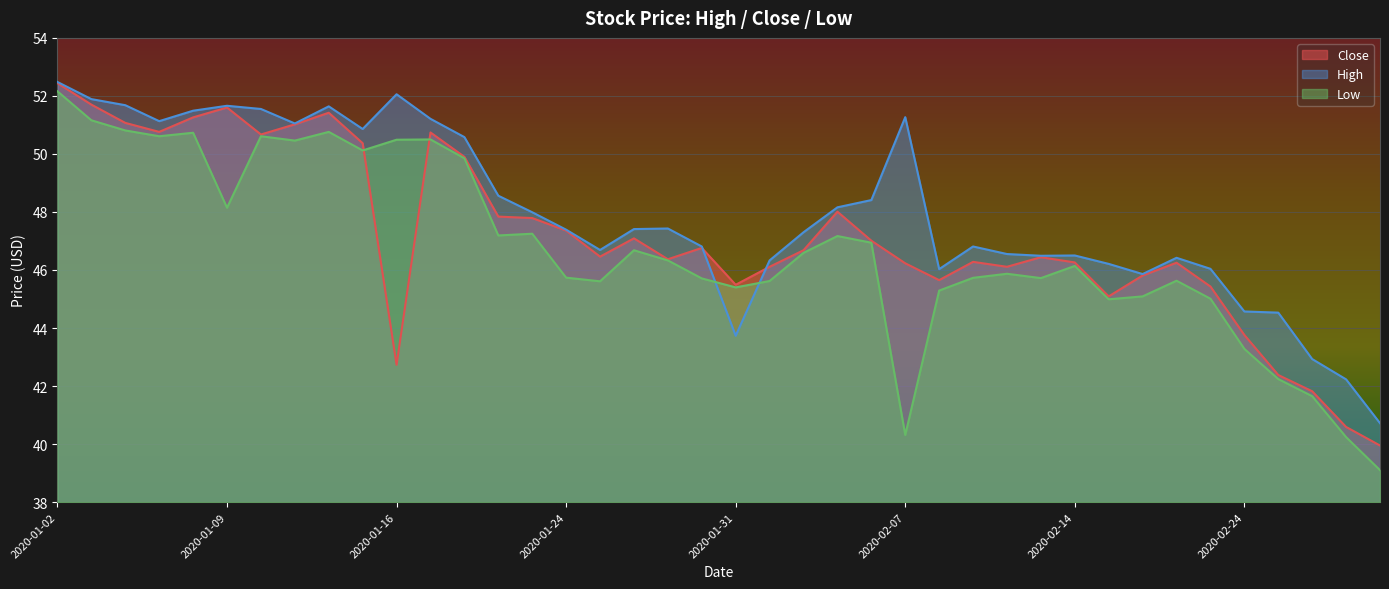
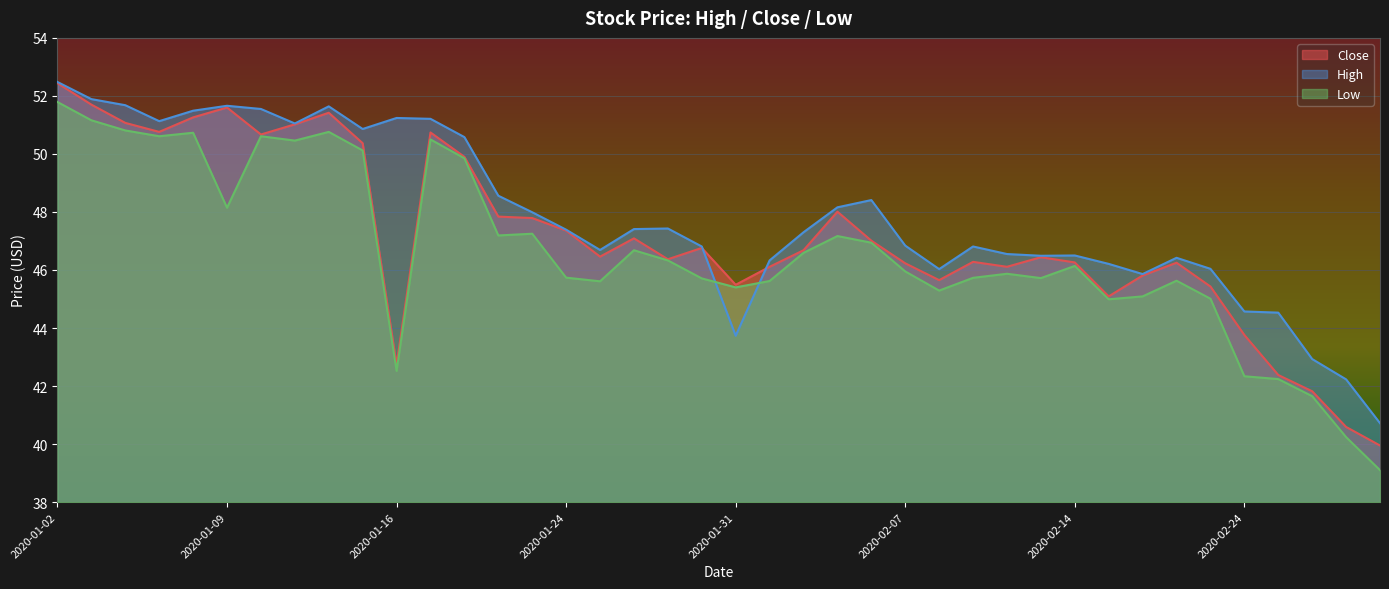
  {
    "Close": {
      "2020-01-16": 42.7,
      "2020-01-31": 45.5,
      "2020-02-07": 46.2,
      "2020-02-14": 46.3,
      "2020-02-24": 43.8
    },
    "High": {
-     "2020-01-16": 52.1,
+     "2020-01-16": 51.2,
      "2020-01-31": 43.7,
-     "2020-02-07": 51.3,
+     "2020-02-07": 46.8,
      "2020-02-14": 46.5,
      "2020-02-24": 44.6
    },
    "Low": {
-     "2020-01-02": 52.2,
+     "2020-01-02": 51.8,
      "2020-01-09": 48.1,
-     "2020-01-16": 50.5,
+     "2020-01-16": 42.5,
      "2020-01-24": 45.7,
      "2020-01-31": 45.4,
-     "2020-02-07": 40.3,
+     "2020-02-07": 46.0,
      "2020-02-14": 46.1,
-     "2020-02-24": 43.3
+     "2020-02-24": 42.3
    }
  }
